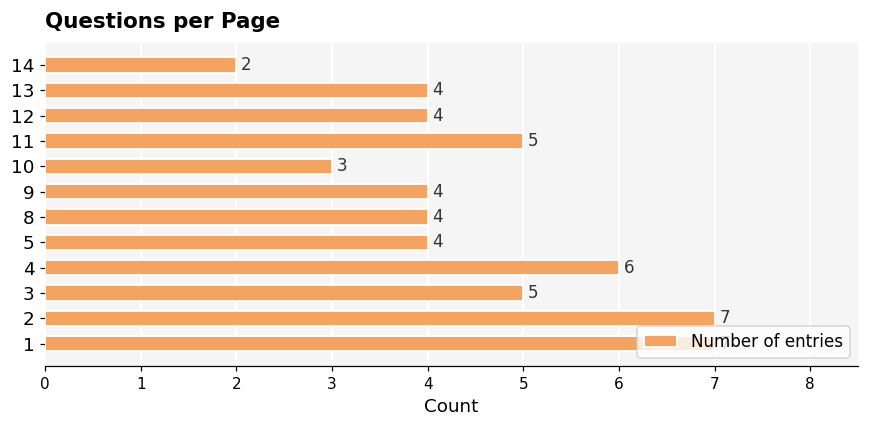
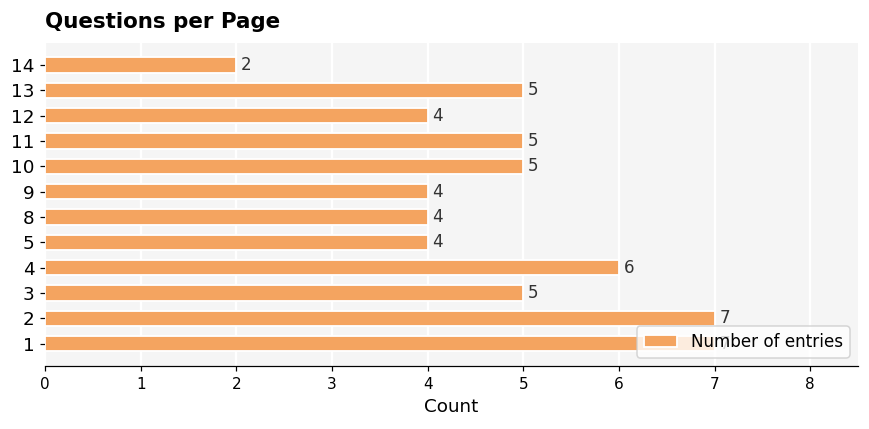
  {
    "14": 2,
-   "13": 4,
+   "13": 5,
    "12": 4,
    "11": 5,
-   "10": 3,
+   "10": 5,
    "9": 4,
    "8": 4,
    "5": 4,
    "4": 6,
    "3": 5,
    "2": 7
  }
